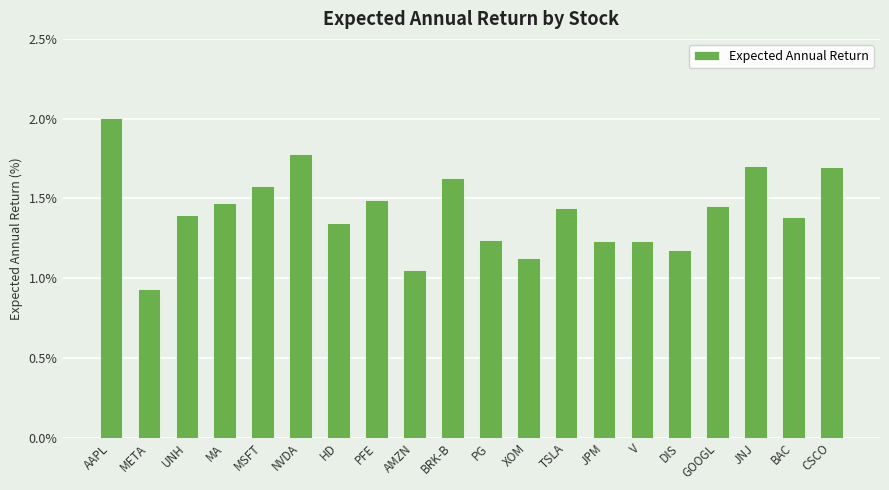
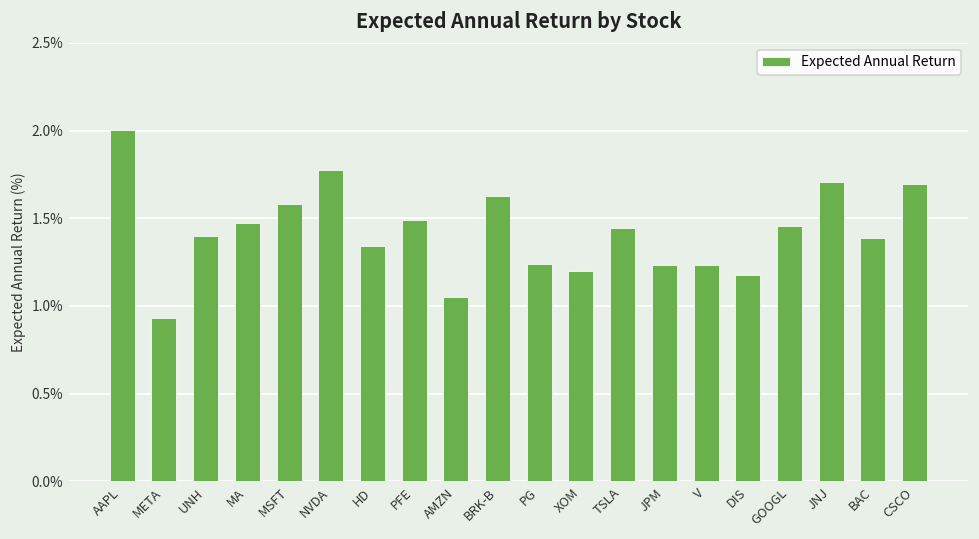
  {
    "AAPL": "2.00%",
    "META": "0.93%",
    "UNH": "1.40%",
    "MA": "1.47%",
    "MSFT": "1.58%",
    "NVDA": "1.78%",
    "HD": "1.34%",
    "PFE": "1.49%",
    "AMZN": "1.05%",
    "BRK-B": "1.63%",
    "PG": "1.24%",
-   "XOM": "1.12%",
+   "XOM": "1.20%",
    "TSLA": "1.44%",
    "JPM": "1.23%",
    "V": "1.23%",
    "DIS": "1.18%",
    "GOOGL": "1.46%",
    "JNJ": "1.71%",
    "BAC": "1.39%",
    "CSCO": "1.70%"
  }
